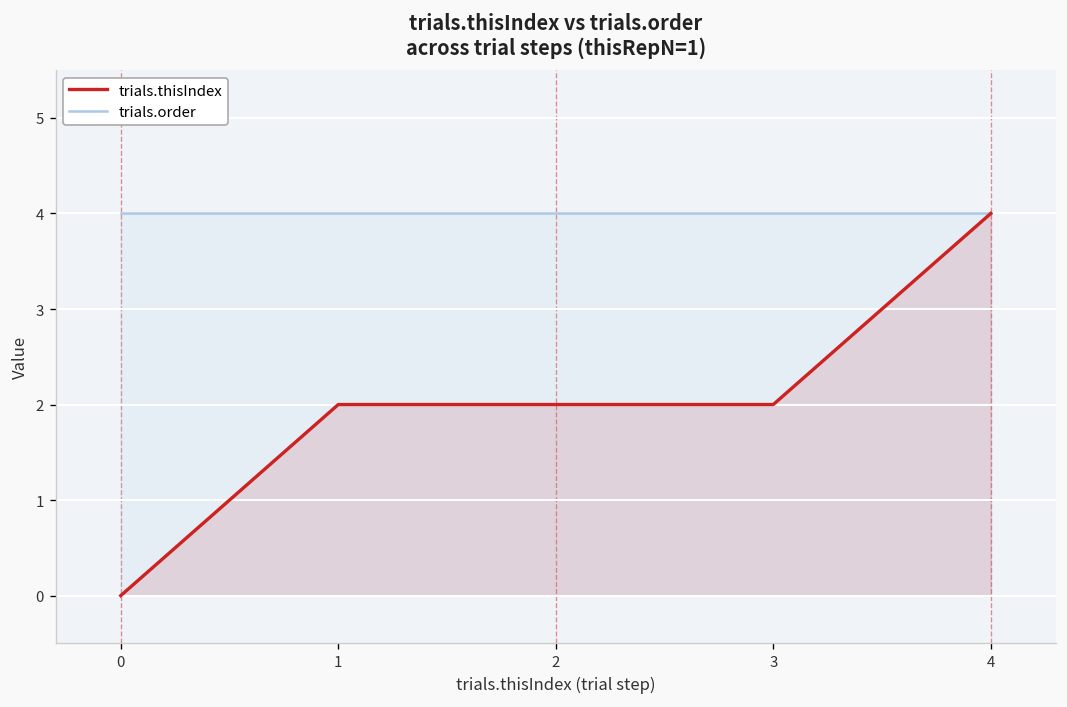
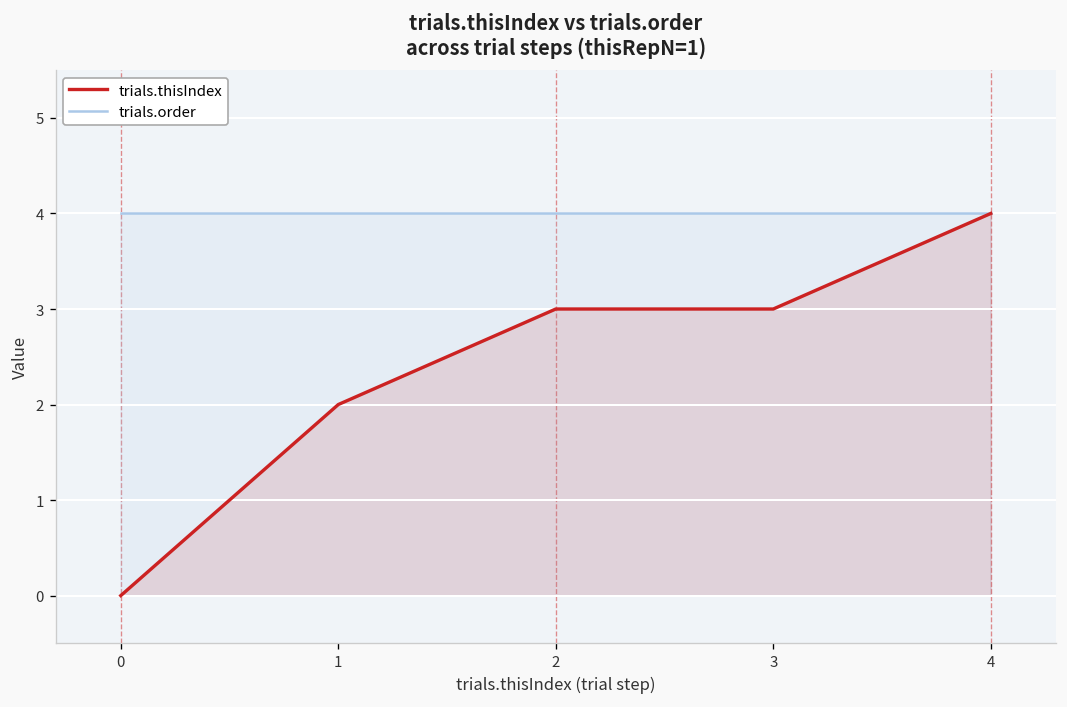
  {
    "trials.thisIndex": {
      "0": 0,
      "1": 2,
-     "2": 2,
-     "3": 2
+     "2": 3,
+     "3": 3
    },
    "trials.order": {
      "0": 4,
      "1": 4,
      "2": 4,
      "3": 4
    }
  }
